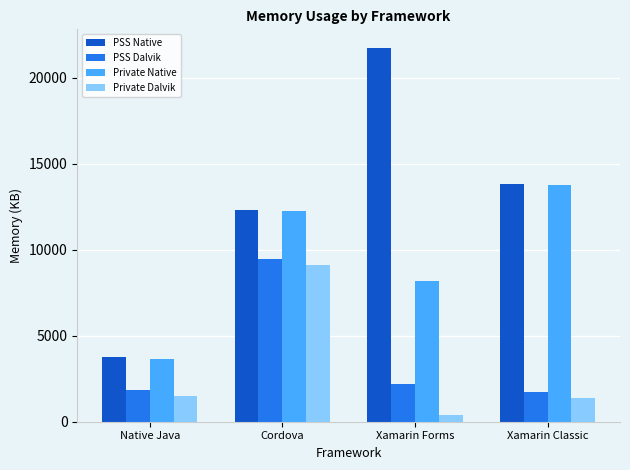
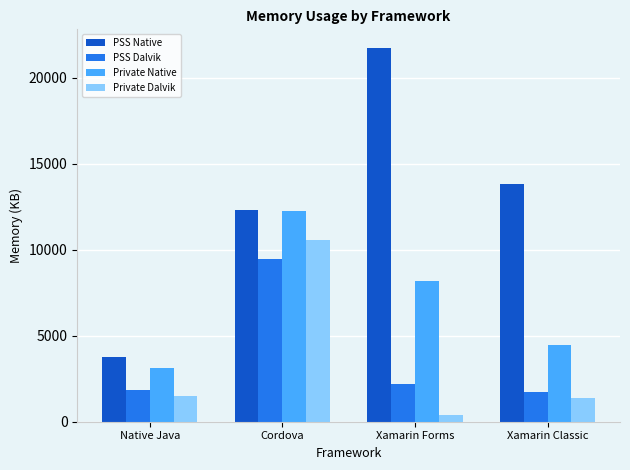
  {
    "Private Native": {
-     "Native Java": 3700,
+     "Native Java": 3100,
      "Cordova": 12300,
      "Xamarin Forms": 8200,
-     "Xamarin Classic": 13700
+     "Xamarin Classic": 4500
    },
    "Private Dalvik": {
      "Native Java": 1500,
-     "Cordova": 9100,
+     "Cordova": 10600,
      "Xamarin Forms": 400,
      "Xamarin Classic": 1400
    }
  }
